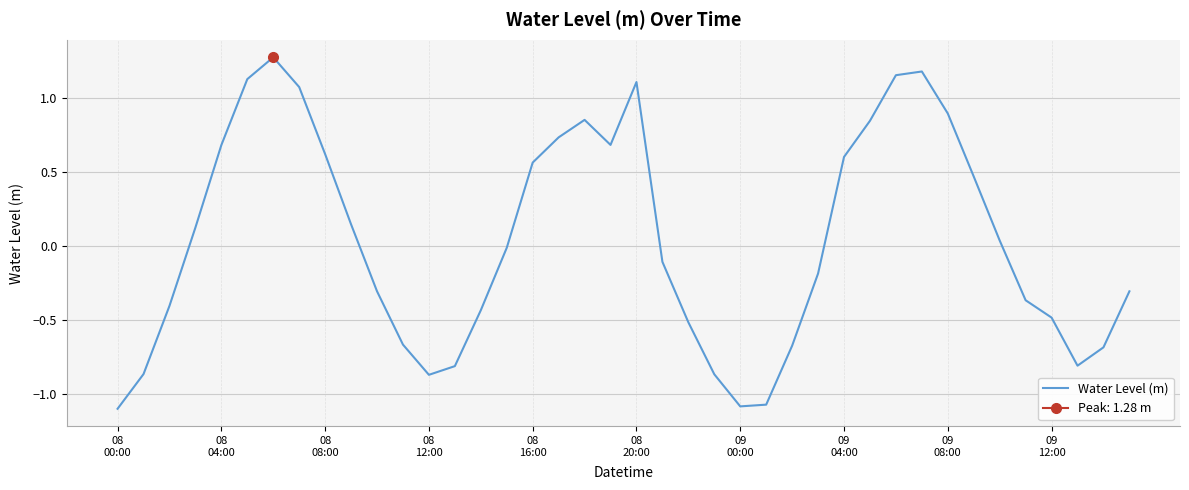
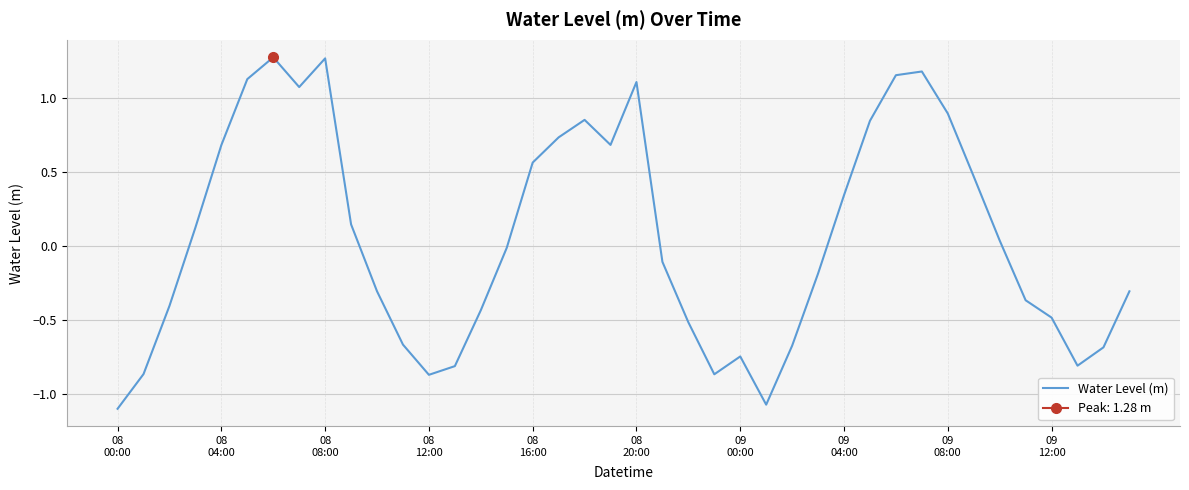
  {
    "Water Level (m)": {
      "08 00:00": -1.10,
      "08 04:00": 0.68,
-     "08 08:00": 0.62,
+     "08 08:00": 1.27,
      "08 12:00": -0.87,
      "08 16:00": 0.57,
      "08 20:00": 1.11,
-     "09 00:00": -1.08,
-     "09 04:00": 0.60,
+     "09 00:00": -0.75,
+     "09 04:00": 0.35,
      "09 08:00": 0.90,
      "09 12:00": -0.48
    }
  }
